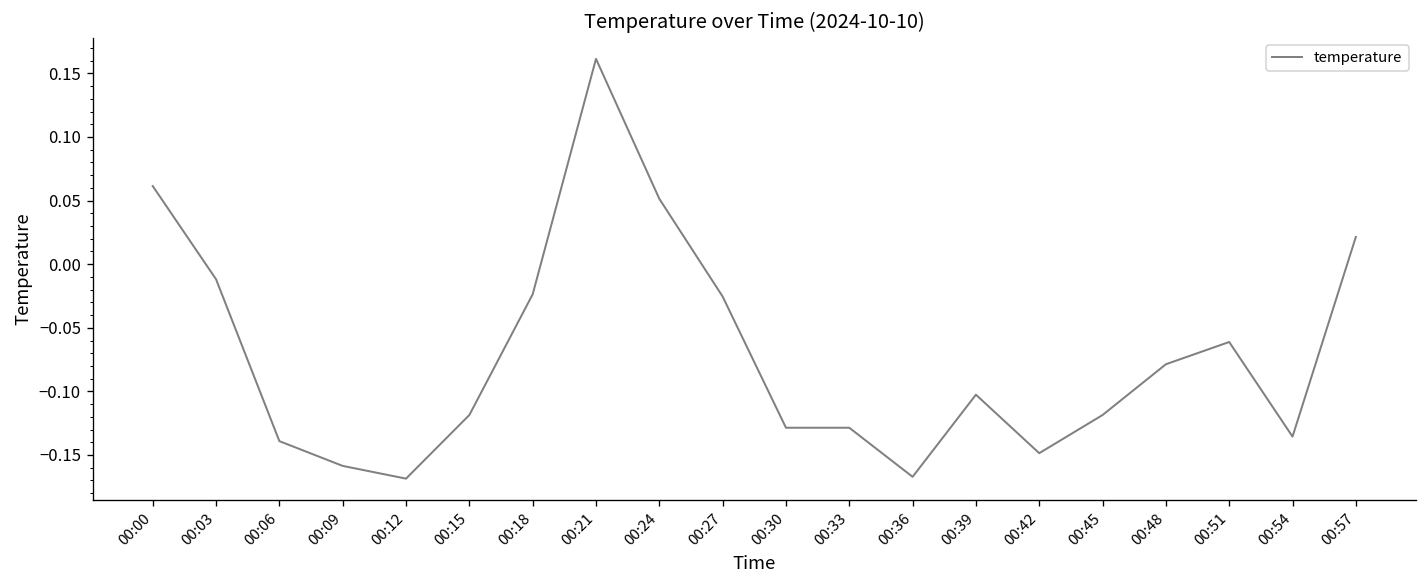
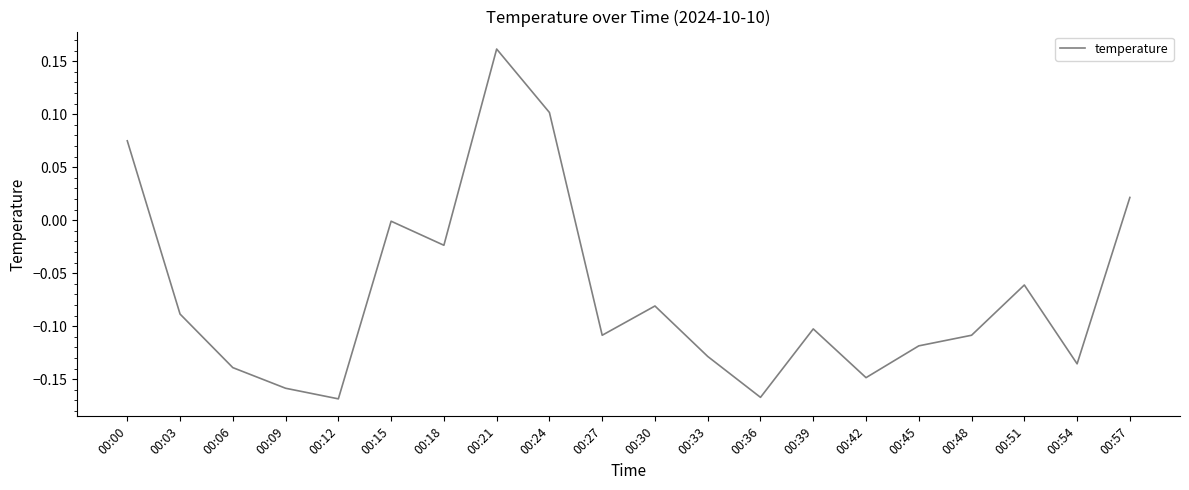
  {
-   "00:00": 0.061,
-   "00:03": -0.012,
+   "00:00": 0.075,
+   "00:03": -0.089,
    "00:06": -0.139,
    "00:09": -0.159,
    "00:12": -0.169,
-   "00:15": -0.119,
+   "00:15": -0.001,
    "00:18": -0.024,
    "00:21": 0.161,
-   "00:24": 0.051,
-   "00:27": -0.025,
-   "00:30": -0.129,
+   "00:24": 0.102,
+   "00:27": -0.109,
+   "00:30": -0.081,
    "00:33": -0.129,
    "00:36": -0.167,
    "00:39": -0.103,
    "00:42": -0.149,
    "00:45": -0.119,
-   "00:48": -0.079,
+   "00:48": -0.109,
    "00:51": -0.061,
    "00:54": -0.136,
    "00:57": 0.021
  }
